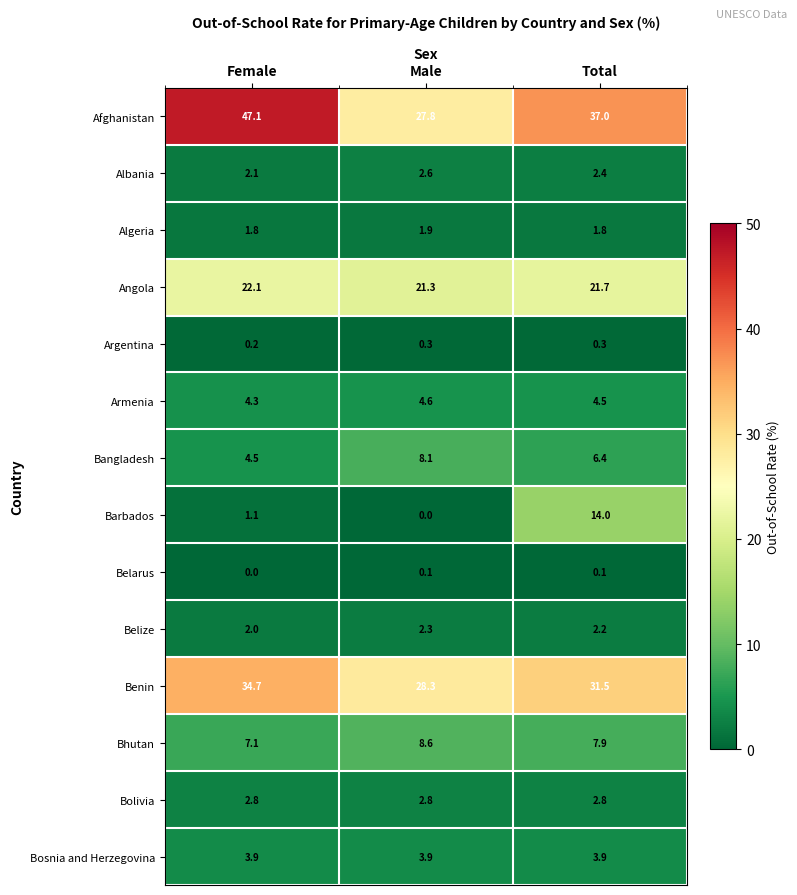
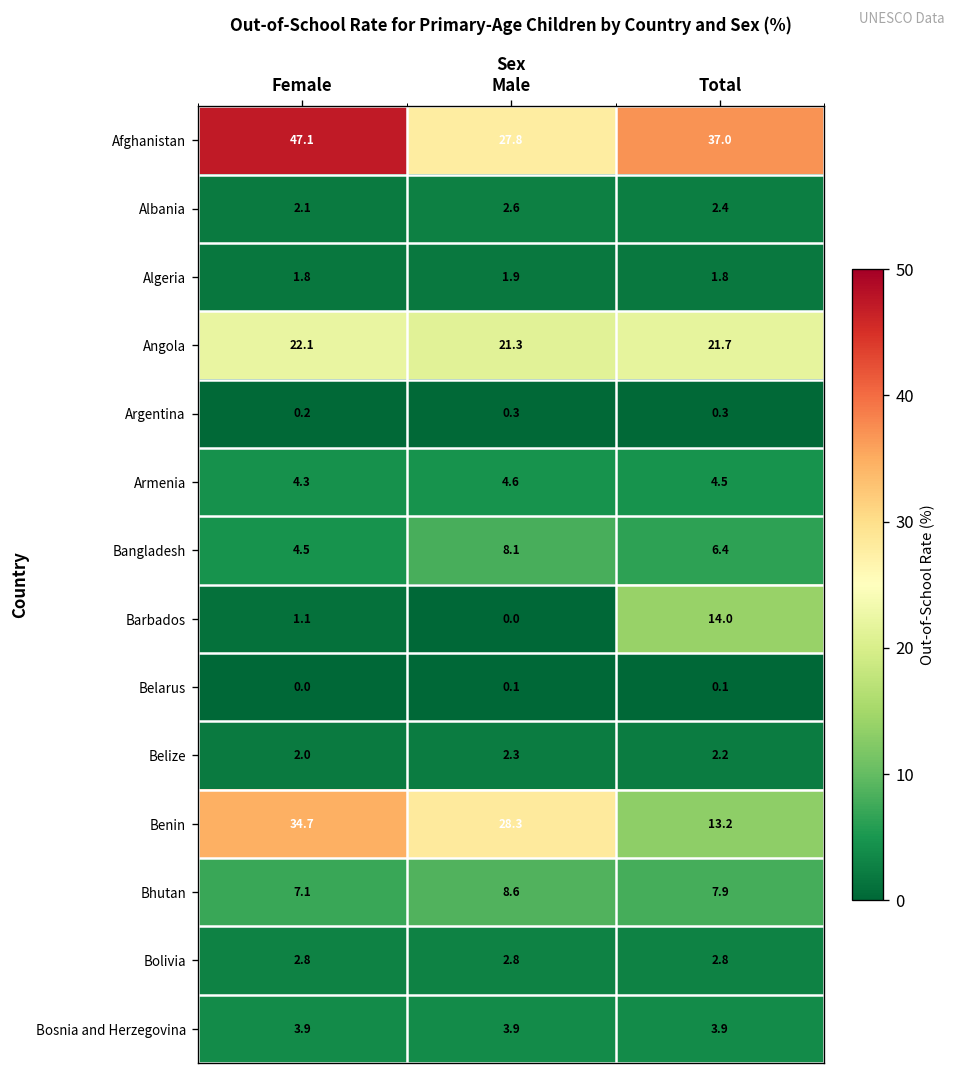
  {
    "Afghanistan": {
      "Female": 47.1,
      "Male": 27.8,
      "Total": 37.0
    },
    "Albania": {
      "Female": 2.1,
      "Male": 2.6,
      "Total": 2.4
    },
    "Algeria": {
      "Female": 1.8,
      "Male": 1.9,
      "Total": 1.8
    },
    "Angola": {
      "Female": 22.1,
      "Male": 21.3,
      "Total": 21.7
    },
    "Argentina": {
      "Female": 0.2,
      "Male": 0.3,
      "Total": 0.3
    },
    "Armenia": {
      "Female": 4.3,
      "Male": 4.6,
      "Total": 4.5
    },
    "Bangladesh": {
      "Female": 4.5,
      "Male": 8.1,
      "Total": 6.4
    },
    "Barbados": {
      "Female": 1.1,
      "Male": 0.0,
      "Total": 14.0
    },
    "Belarus": {
      "Female": 0.0,
      "Male": 0.1,
      "Total": 0.1
    },
    "Belize": {
      "Female": 2.0,
      "Male": 2.3,
      "Total": 2.2
    },
    "Benin": {
      "Female": 34.7,
      "Male": 28.3,
-     "Total": 31.5
+     "Total": 13.2
    },
    "Bhutan": {
      "Female": 7.1,
      "Male": 8.6,
      "Total": 7.9
    },
    "Bolivia": {
      "Female": 2.8,
      "Male": 2.8,
      "Total": 2.8
    },
    "Bosnia and Herzegovina": {
      "Female": 3.9,
      "Male": 3.9,
      "Total": 3.9
    }
  }
